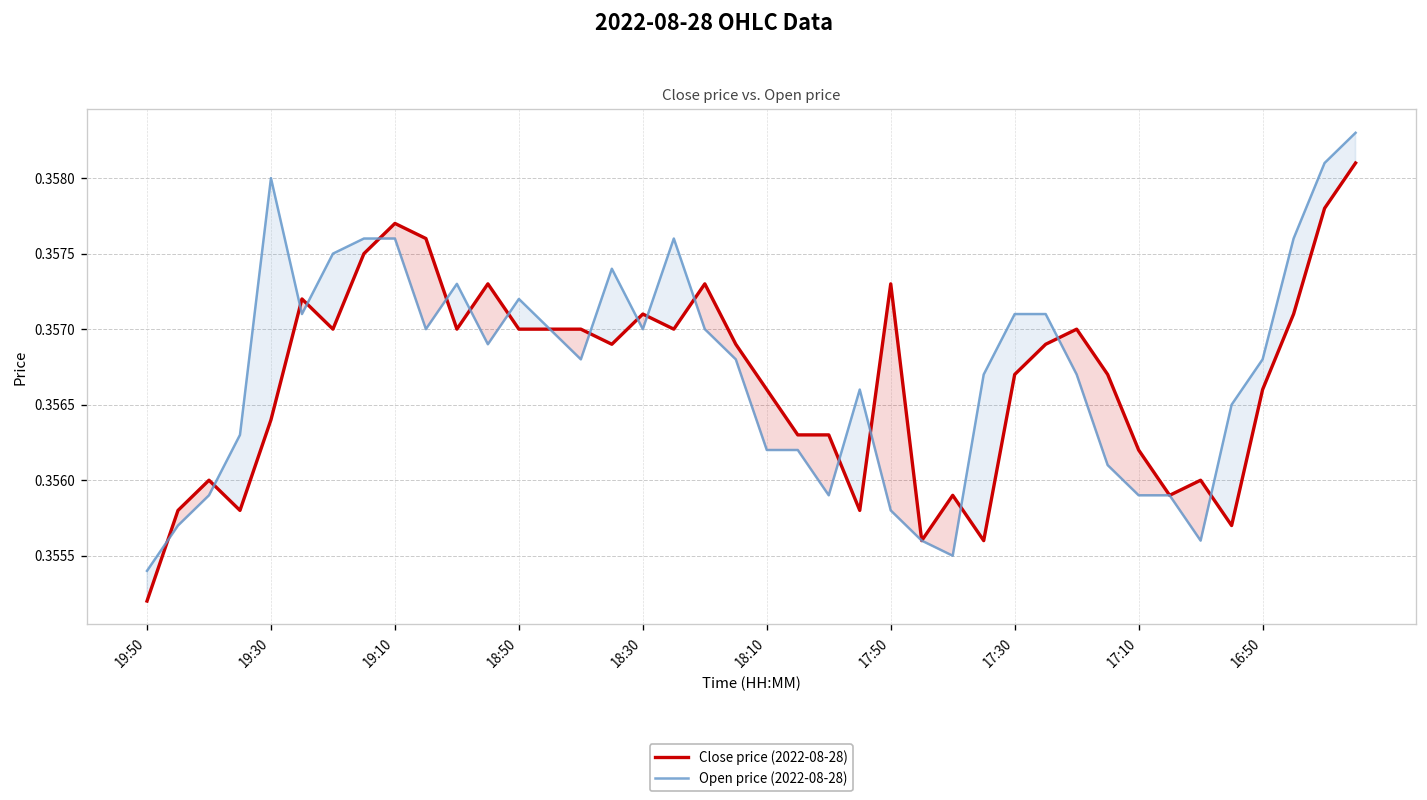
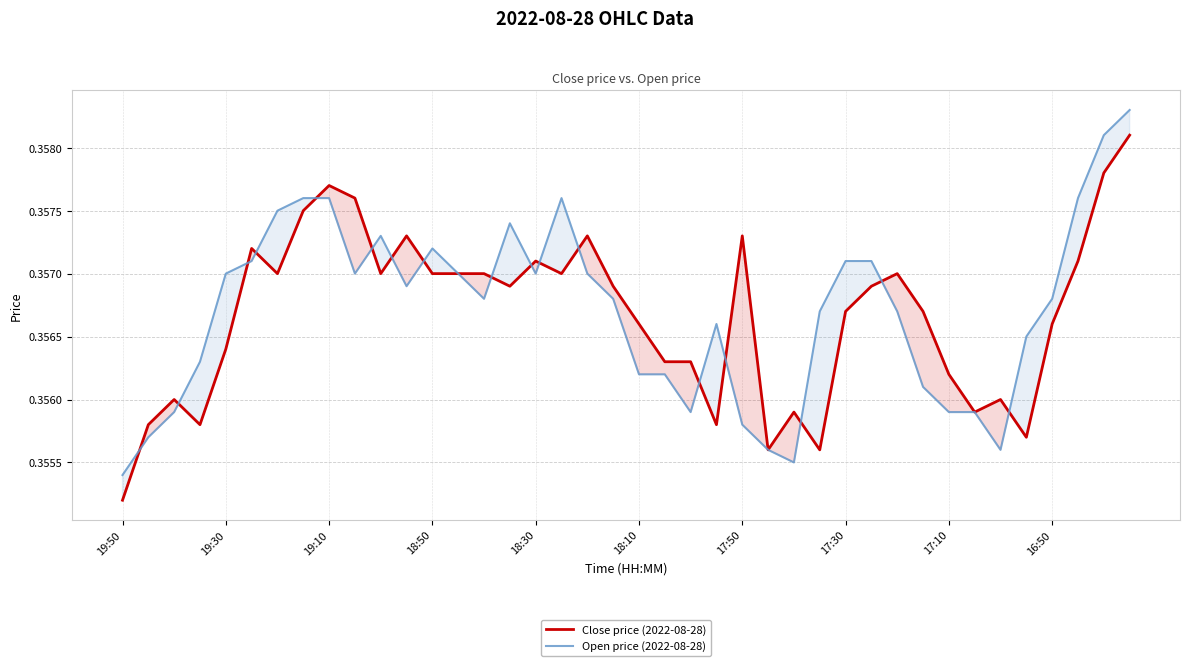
  {
    "Close price (2022-08-28)": {
      "19:50": 0.35520,
      "19:30": 0.35640,
      "19:10": 0.35770,
      "18:50": 0.357,
      "18:30": 0.35710,
      "18:10": 0.35660,
      "17:50": 0.35730,
      "17:30": 0.35670,
      "17:10": 0.35620,
      "16:50": 0.35660
    },
    "Open price (2022-08-28)": {
      "19:50": 0.35540,
-     "19:30": 0.358,
+     "19:30": 0.357,
      "19:10": 0.35760,
      "18:50": 0.35720,
      "18:30": 0.357,
      "18:10": 0.35620,
      "17:50": 0.35580,
      "17:30": 0.35710,
      "17:10": 0.35590,
      "16:50": 0.35680
    }
  }
